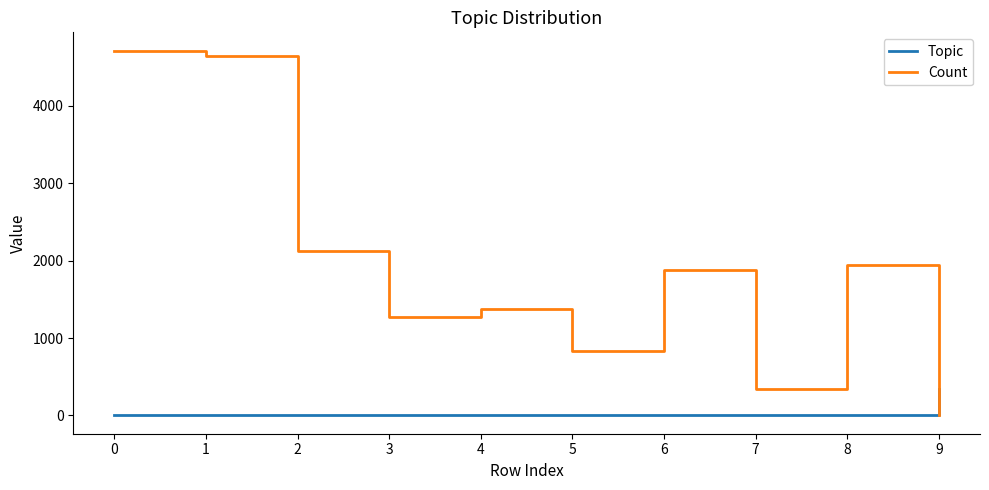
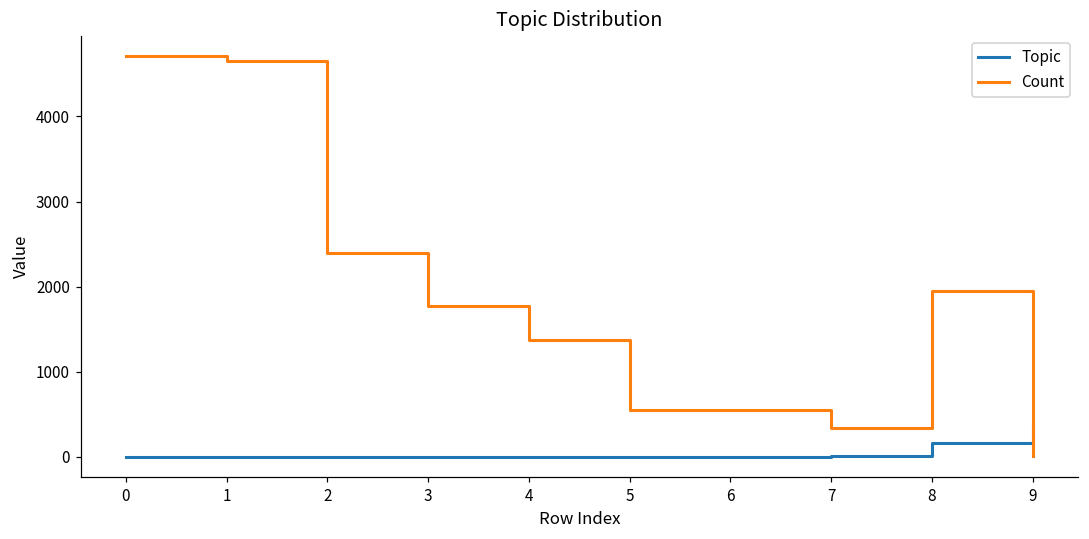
  {
    "Topic": {
      "0": 0,
      "1": 0,
      "2": 0,
      "3": 0,
      "4": 0,
      "5": 0,
      "6": 0,
      "7": 0,
-     "8": 0,
+     "8": 200,
      "9": 300
    },
    "Count": {
      "0": 4700,
      "1": 4700,
-     "2": 2100,
-     "3": 1300,
+     "2": 2400,
+     "3": 1800,
      "4": 1400,
-     "5": 800,
-     "6": 1900,
+     "5": 600,
+     "6": 600,
      "7": 300,
      "8": 1900,
      "9": 0
    }
  }
